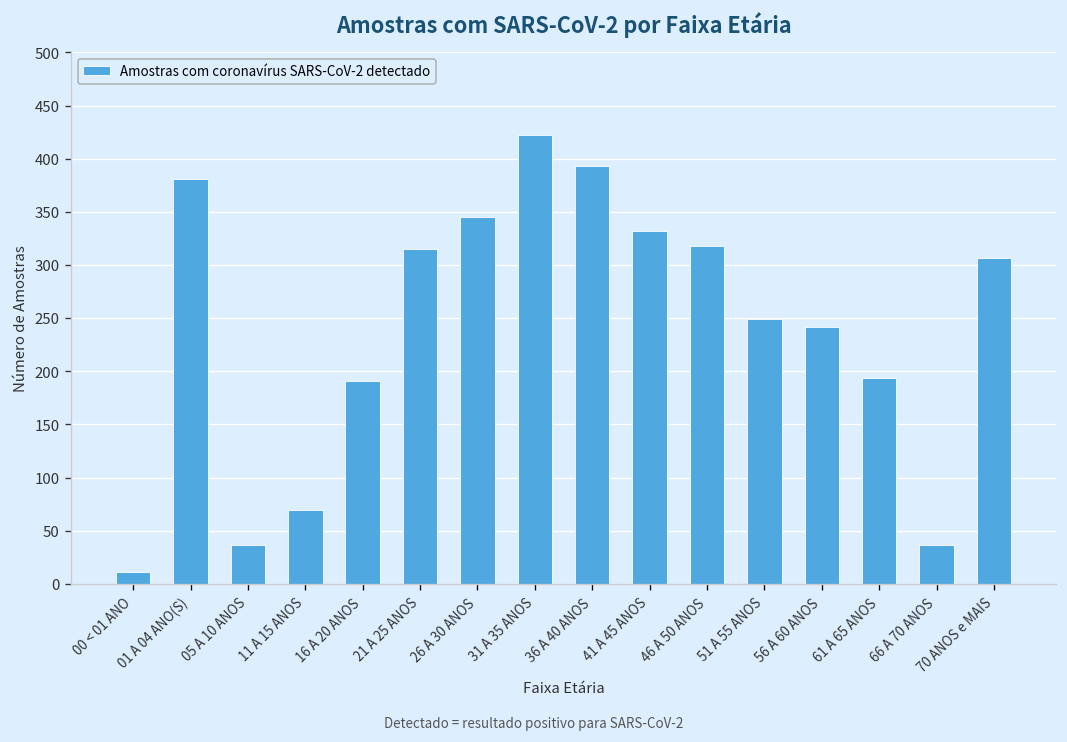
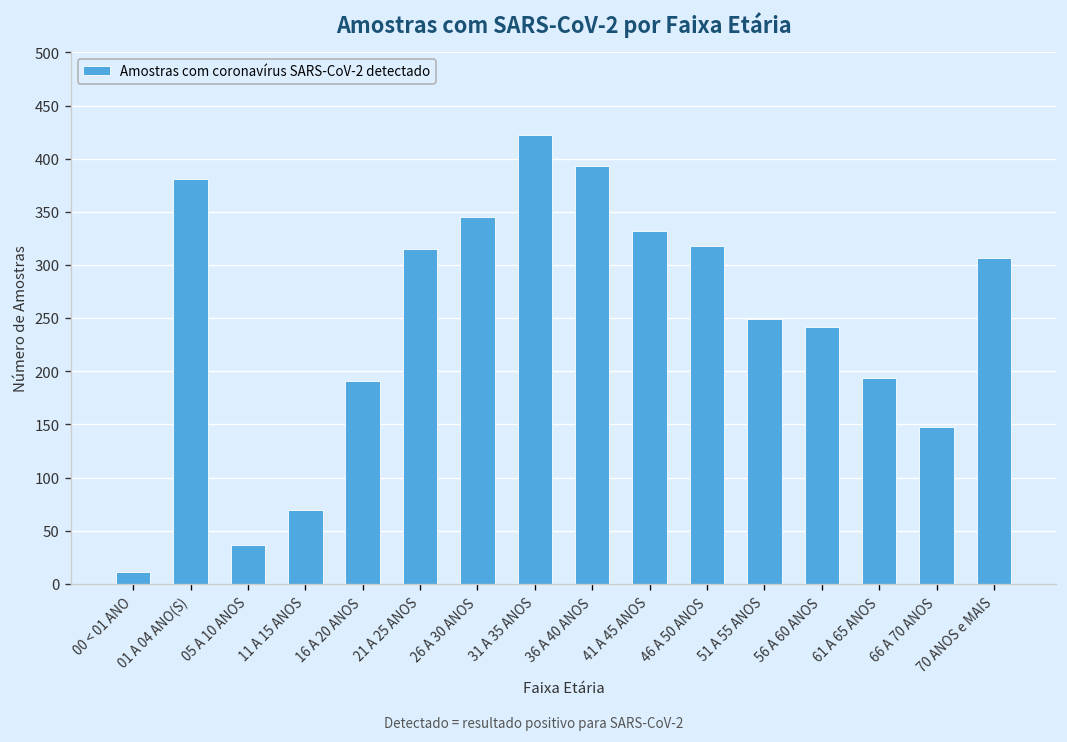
  {
    "00 < 01 ANO": 10,
    "01 A 04 ANO(S)": 380,
    "05 A 10 ANOS": 40,
    "11 A 15 ANOS": 70,
    "16 A 20 ANOS": 190,
    "21 A 25 ANOS": 320,
    "26 A 30 ANOS": 350,
    "31 A 35 ANOS": 420,
    "36 A 40 ANOS": 390,
    "41 A 45 ANOS": 330,
    "46 A 50 ANOS": 320,
    "51 A 55 ANOS": 250,
    "56 A 60 ANOS": 240,
    "61 A 65 ANOS": 190,
-   "66 A 70 ANOS": 40,
+   "66 A 70 ANOS": 150,
    "70 ANOS e MAIS": 310
  }
